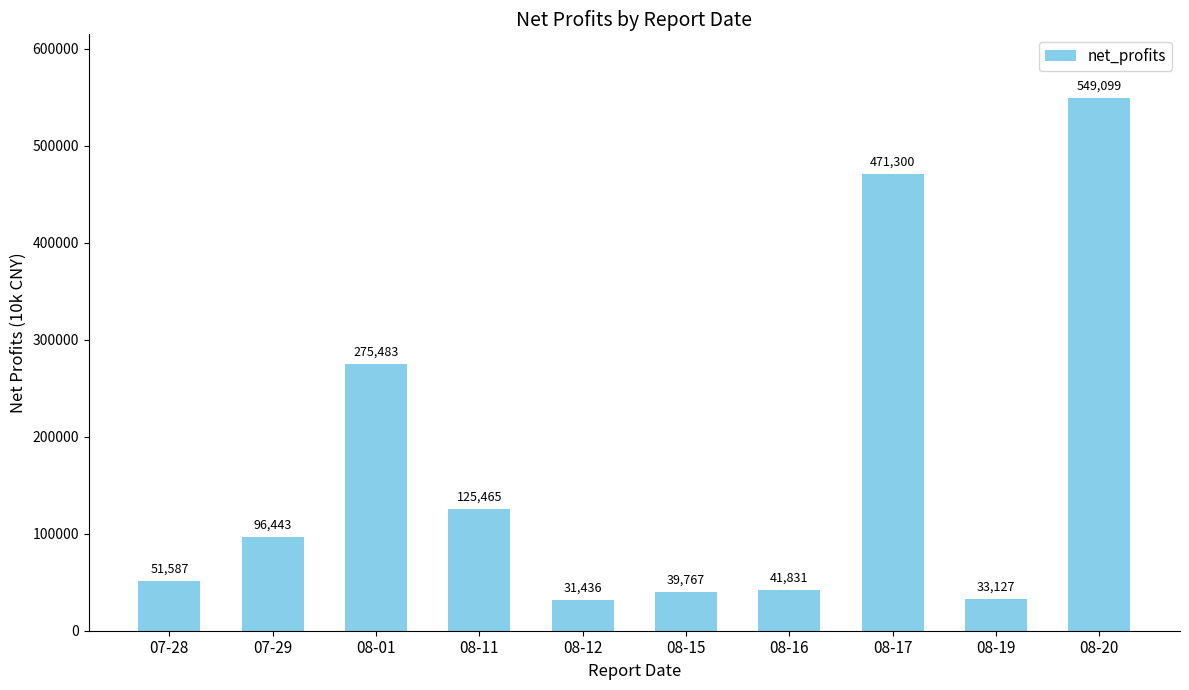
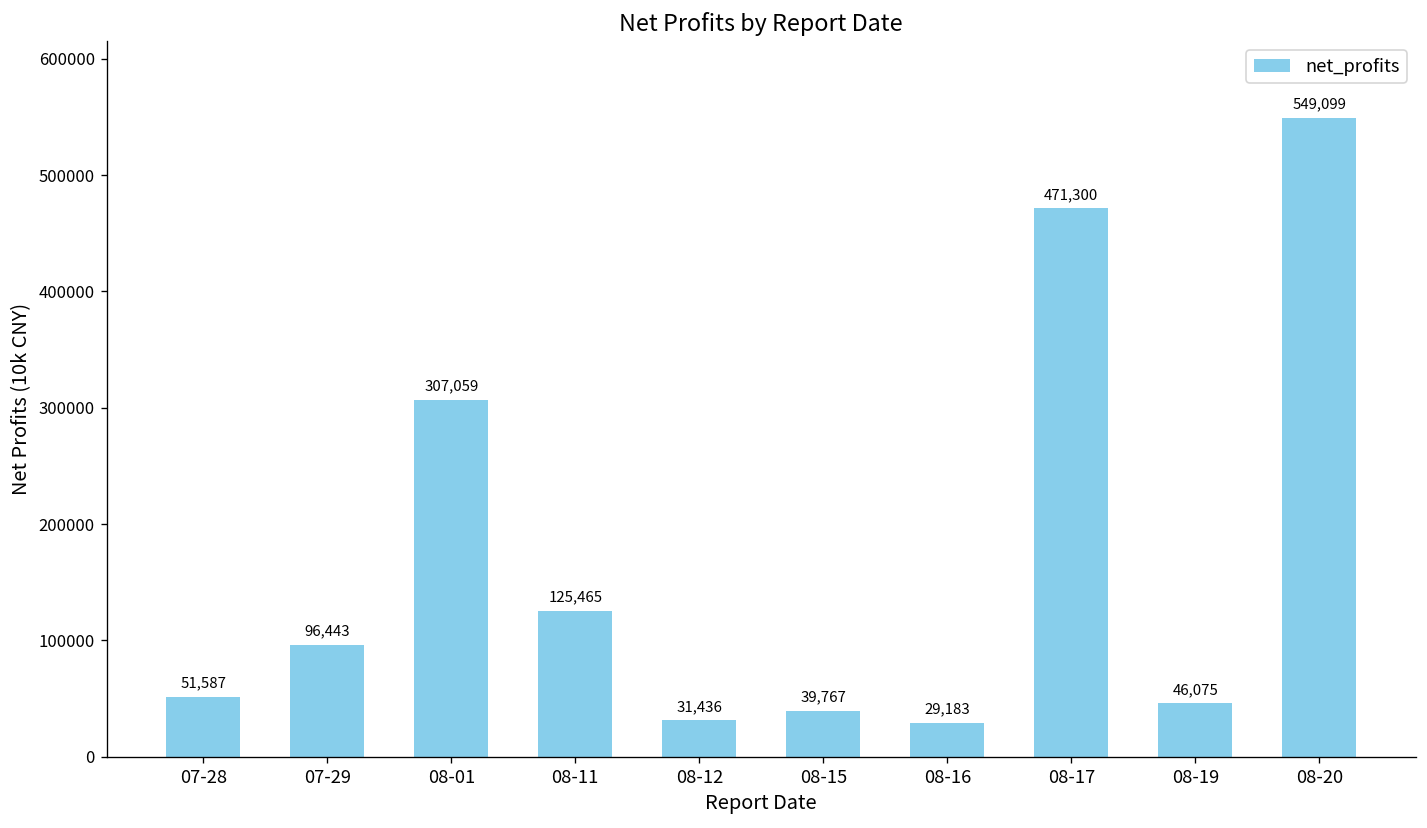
  {
    "07-28": "51,587",
    "07-29": "96,443",
-   "08-01": "275,483",
+   "08-01": "307,059",
    "08-11": "125,465",
    "08-12": "31,436",
    "08-15": "39,767",
-   "08-16": "41,831",
+   "08-16": "29,183",
    "08-17": "471,300",
-   "08-19": "33,127",
+   "08-19": "46,075",
    "08-20": "549,099"
  }
